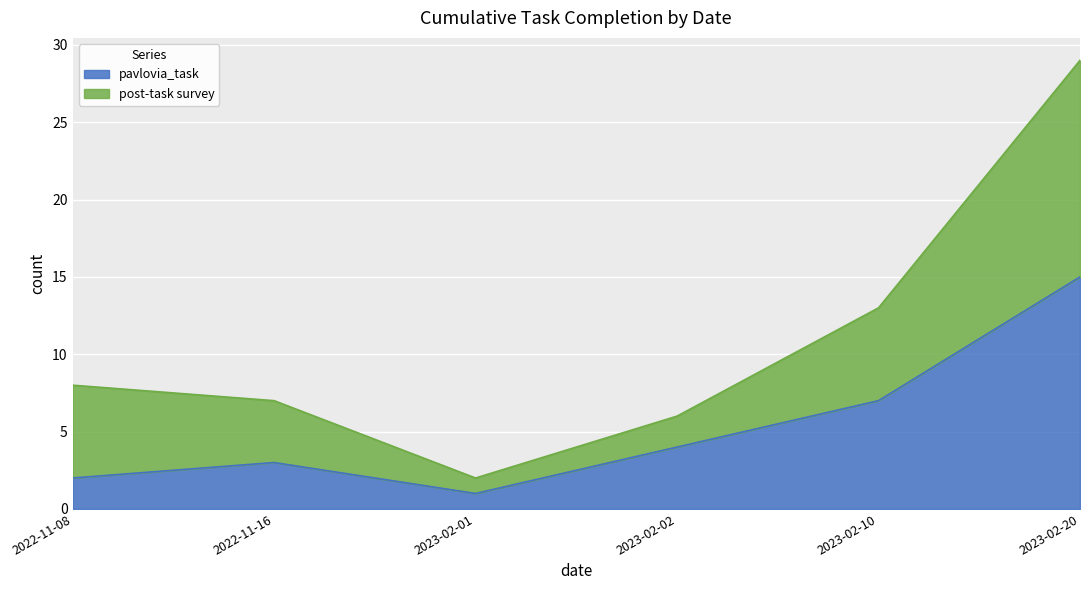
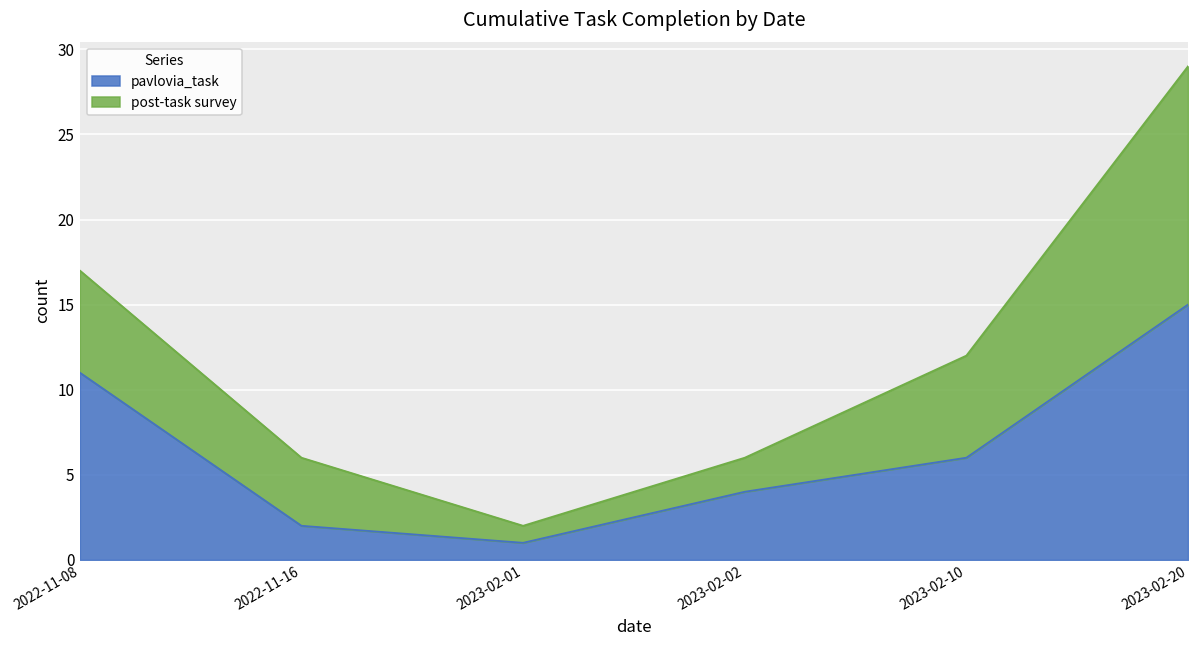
  {
    "pavlovia_task": {
-     "2022-11-08": 2,
-     "2022-11-16": 3,
+     "2022-11-08": 11,
+     "2022-11-16": 2,
      "2023-02-01": 1,
      "2023-02-02": 4,
-     "2023-02-10": 7,
+     "2023-02-10": 6,
      "2023-02-20": 15
    },
    "post-task survey": {
      "2022-11-08": 6,
      "2022-11-16": 4,
      "2023-02-01": 1,
      "2023-02-02": 2,
      "2023-02-10": 6,
      "2023-02-20": 14
    }
  }
